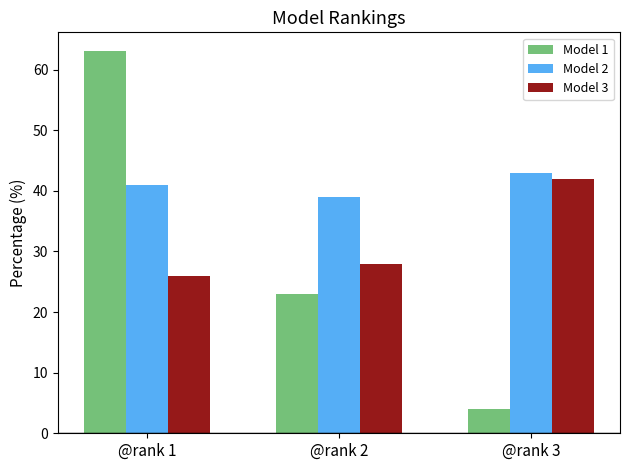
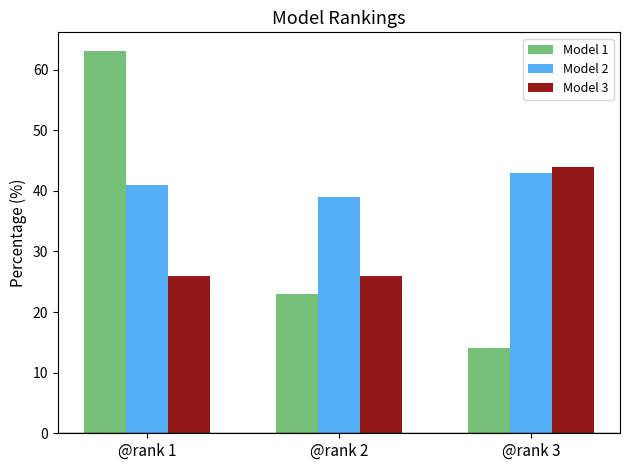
  {
    "Model 1": {
      "@rank 1": 63,
      "@rank 2": 23,
-     "@rank 3": 4
+     "@rank 3": 14
    },
    "Model 2": {
      "@rank 1": 41,
      "@rank 2": 39,
      "@rank 3": 43
    },
    "Model 3": {
      "@rank 1": 26,
-     "@rank 2": 28,
-     "@rank 3": 42
+     "@rank 2": 26,
+     "@rank 3": 44
    }
  }
